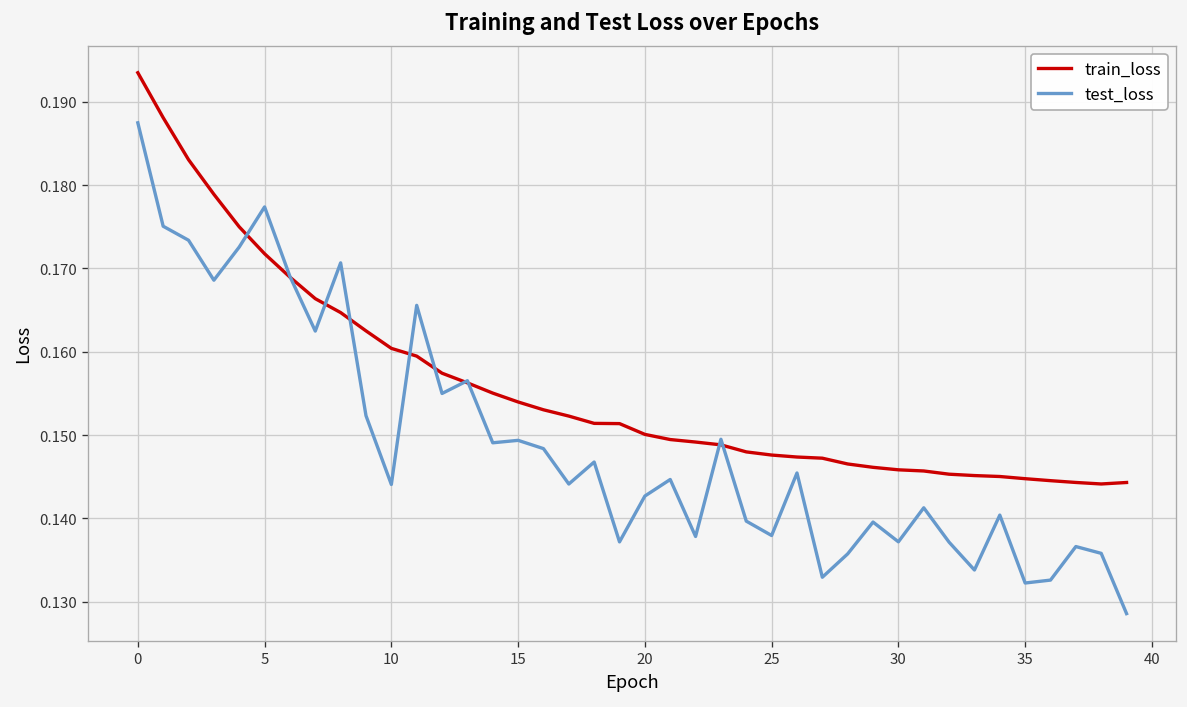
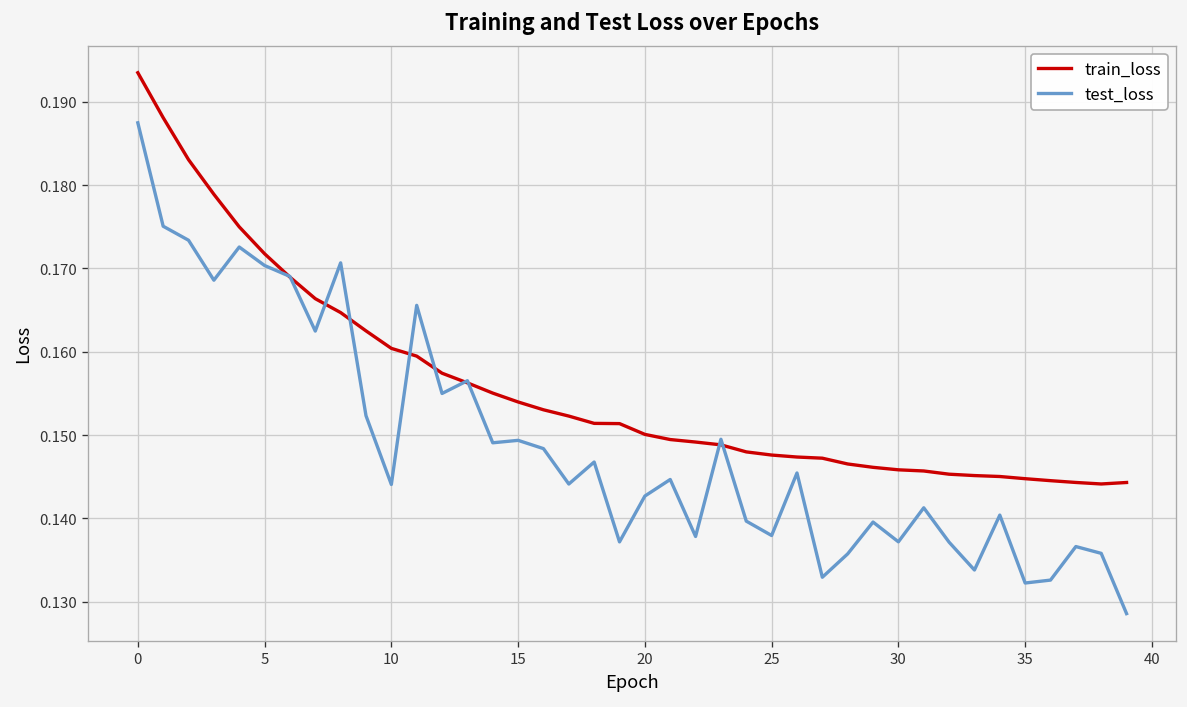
  {
    "train_loss": {
      "0": 0.194,
      "5": 0.172,
      "10": 0.160,
      "15": 0.154,
      "20": 0.150,
      "25": 0.148,
      "30": 0.146,
      "35": 0.145
    },
    "test_loss": {
      "0": 0.187,
-     "5": 0.177,
+     "5": 0.170,
      "10": 0.144,
      "15": 0.149,
      "20": 0.143,
      "25": 0.138,
      "30": 0.137,
      "35": 0.132
    }
  }
